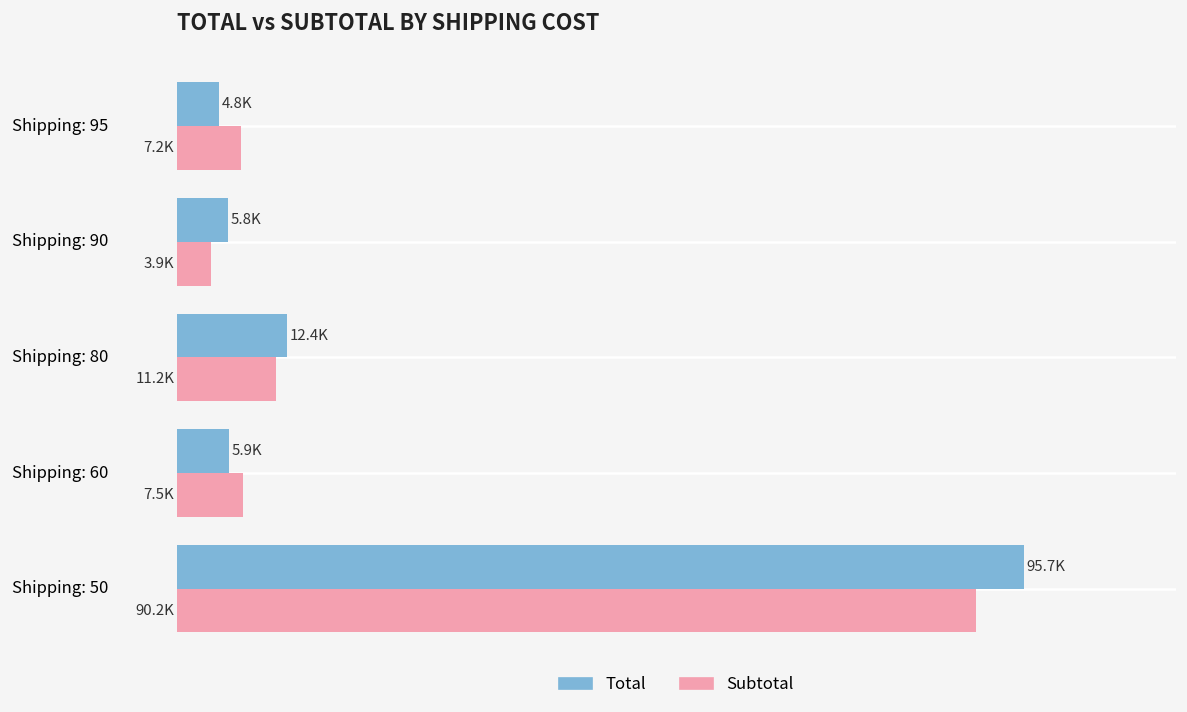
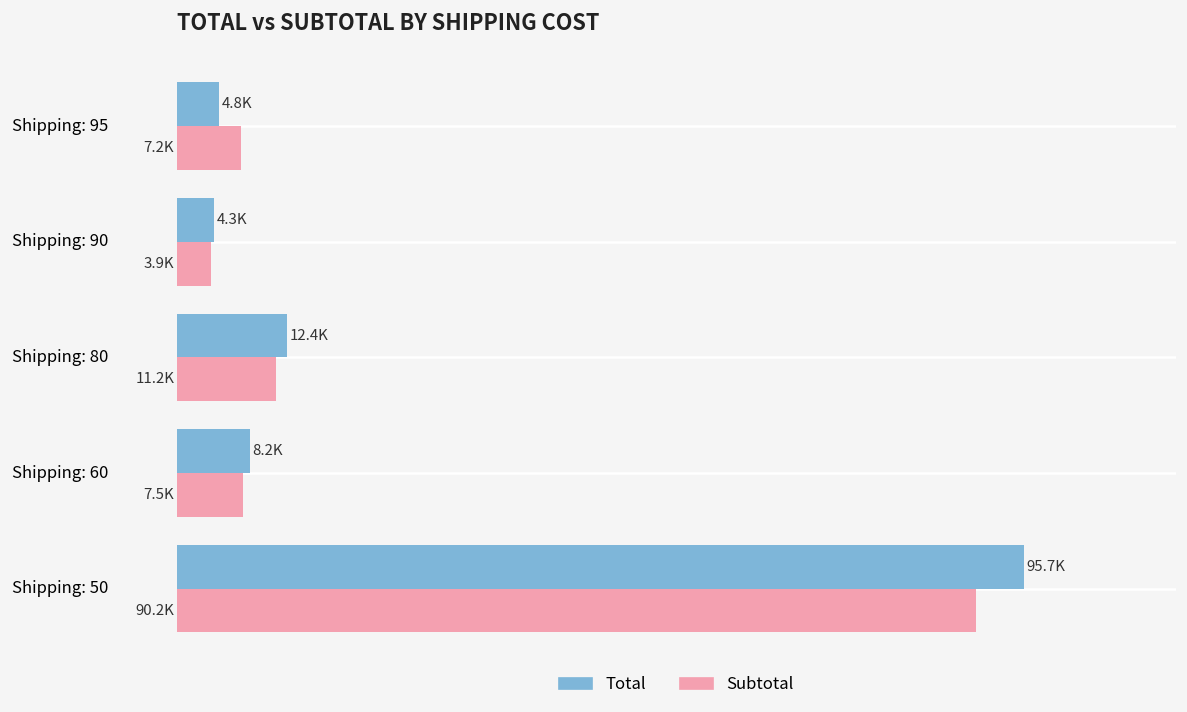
  {
    "Total": {
      "Shipping: 95": "4.8K",
-     "Shipping: 90": "5.8K",
+     "Shipping: 90": "4.3K",
      "Shipping: 80": "12.4K",
-     "Shipping: 60": "5.9K",
+     "Shipping: 60": "8.2K",
      "Shipping: 50": "95.7K"
    }
  }
